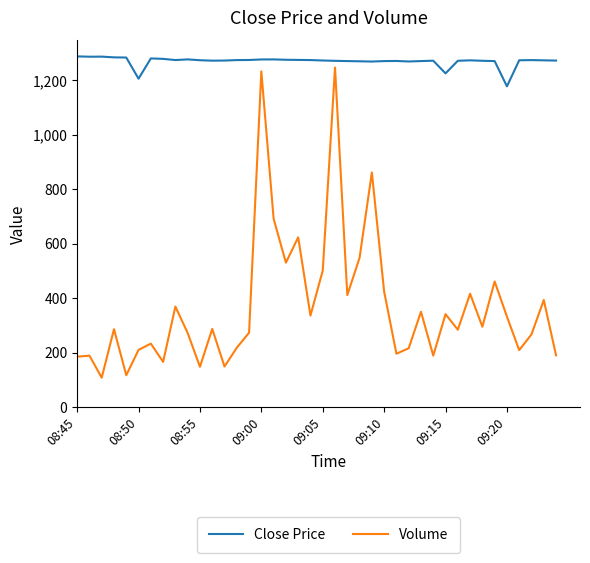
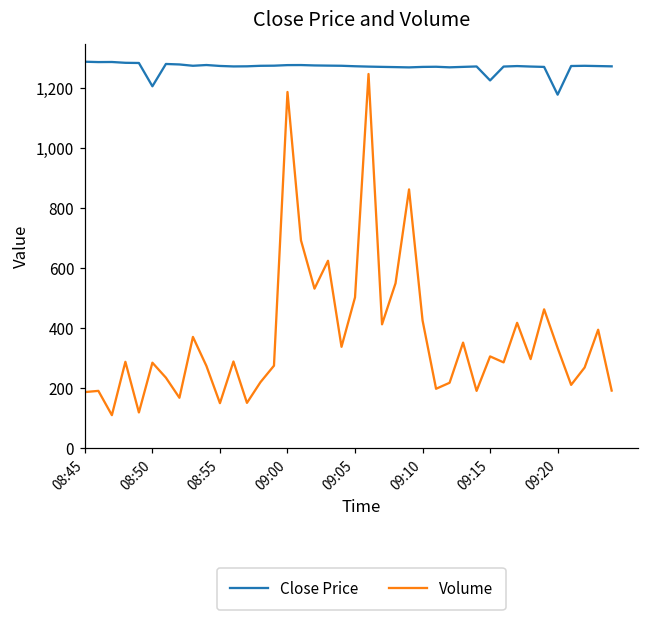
  {
    "Close Price": {
      "08:45": "1,290",
      "08:50": "1,210",
      "08:55": "1,270",
      "09:00": "1,280",
      "09:05": "1,270",
      "09:10": "1,270",
      "09:15": "1,220",
      "09:20": "1,180"
    },
    "Volume": {
      "08:45": "190",
-     "08:50": "210",
+     "08:50": "280",
      "08:55": "150",
-     "09:00": "1,230",
+     "09:00": "1,190",
      "09:05": "500",
      "09:10": "420",
-     "09:15": "340",
+     "09:15": "300",
      "09:20": "330"
    }
  }
